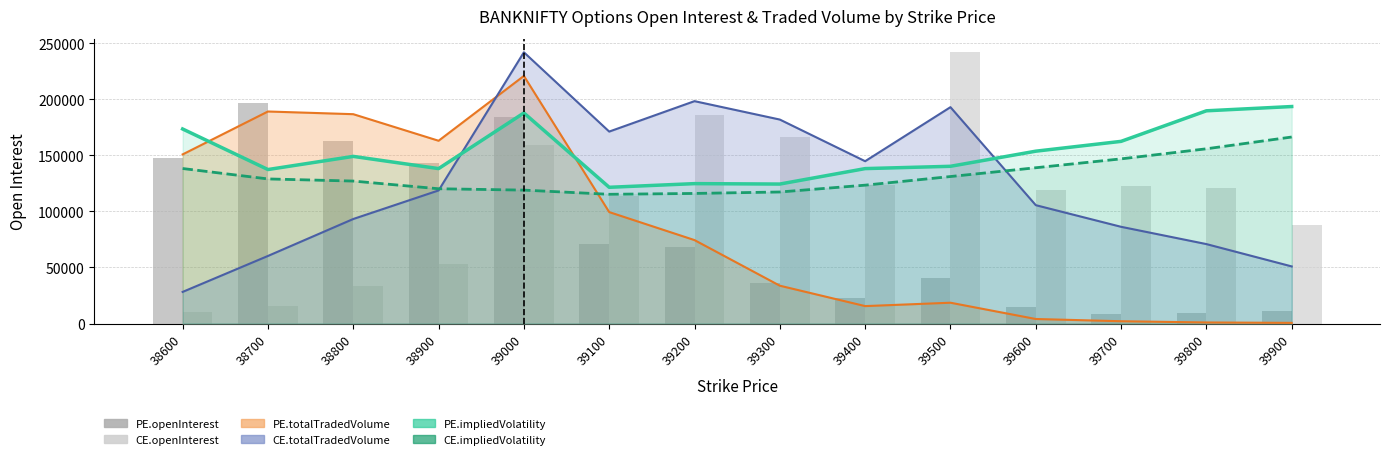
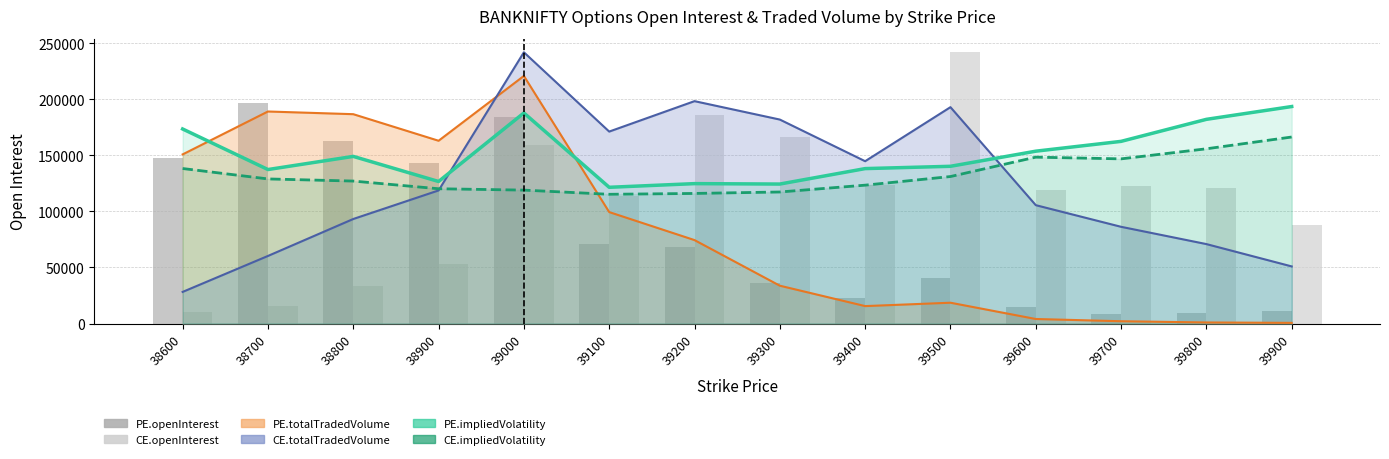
  {
    "PE.impliedVolatility": {
      "38600": 173000,
      "38700": 137000,
      "38800": 149000,
-     "38900": 138000,
+     "38900": 127000,
      "39000": 188000,
      "39100": 121000,
      "39200": 125000,
      "39300": 124000,
      "39400": 138000,
      "39500": 140000,
      "39600": 154000,
      "39700": 162000,
-     "39800": 190000,
+     "39800": 182000,
      "39900": 193000
    },
    "CE.impliedVolatility": {
      "38600": 138000,
      "38700": 129000,
      "38800": 127000,
      "39000": 119000,
      "39100": 115000,
      "39200": 116000,
      "39300": 117000,
      "39400": 123000,
      "39500": 131000,
-     "39600": 139000,
+     "39600": 148000,
      "39700": 147000,
      "39800": 156000,
      "39900": 166000
    }
  }
